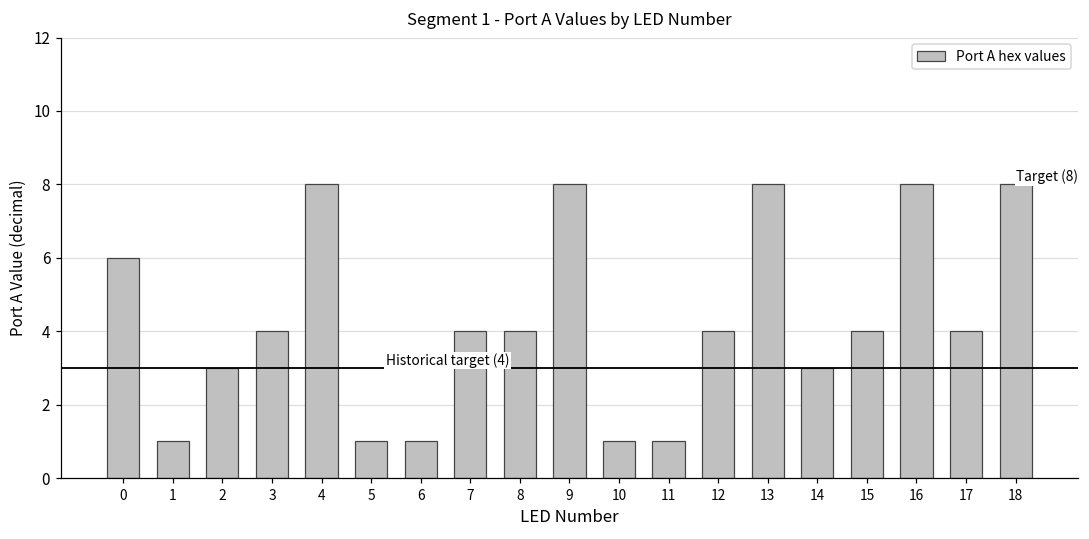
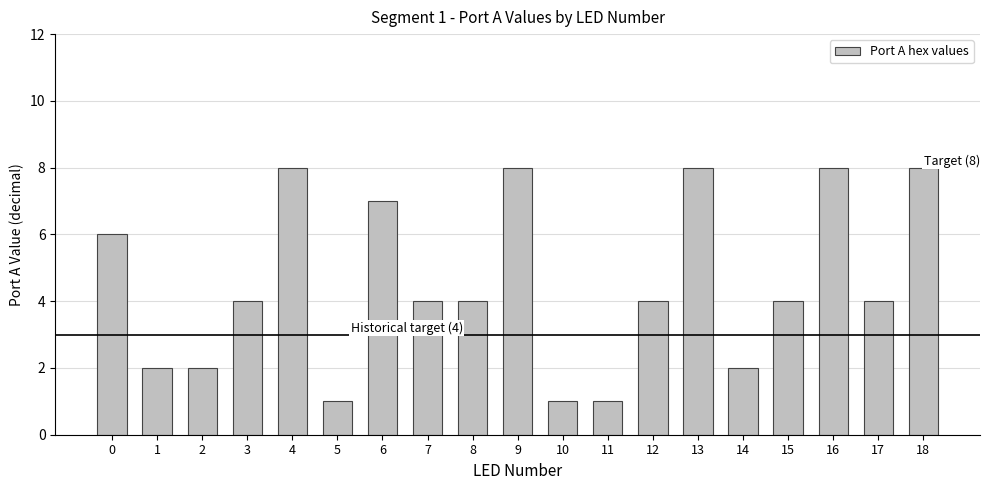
  {
    "0": 6,
-   "1": 1,
-   "2": 3,
+   "1": 2,
+   "2": 2,
    "3": 4,
    "4": 8,
    "5": 1,
-   "6": 1,
+   "6": 7,
    "8": 4,
    "9": 8,
    "10": 1,
    "11": 1,
    "12": 4,
    "13": 8,
-   "14": 3,
+   "14": 2,
    "15": 4,
    "16": 8,
    "17": 4
  }
